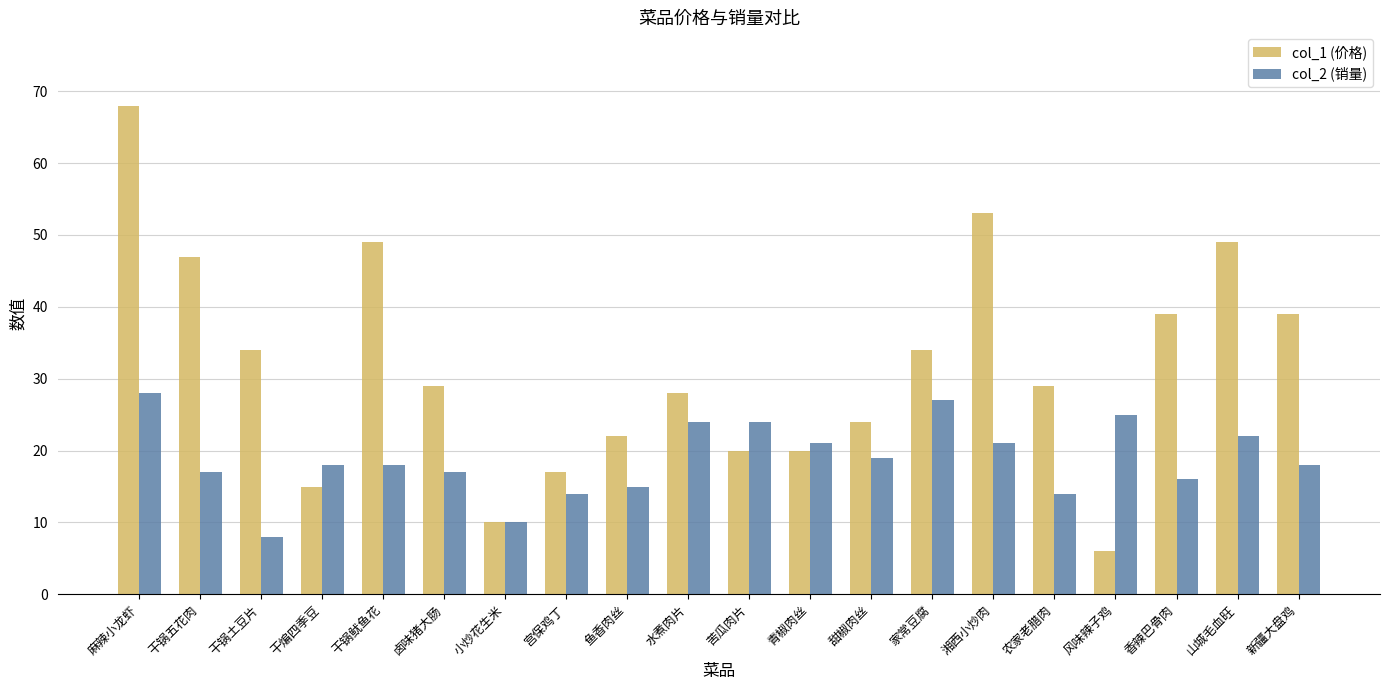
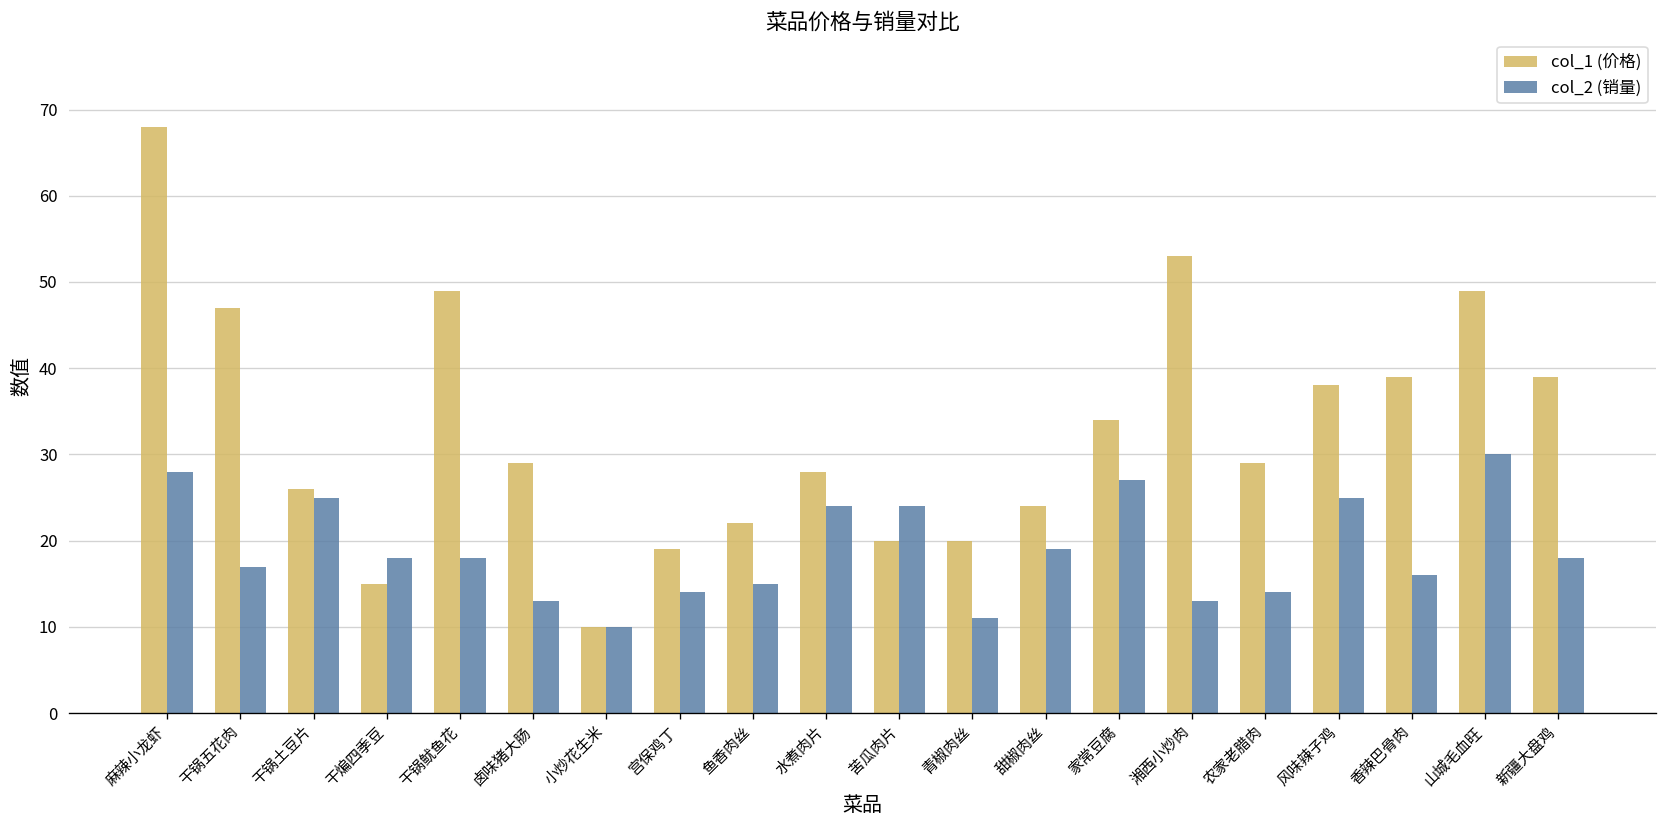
  {
    "col_1 (价格)": {
      "麻辣小龙虾": 68,
      "干锅五花肉": 47,
-     "干锅土豆片": 34,
+     "干锅土豆片": 26,
      "干煸四季豆": 15,
      "干锅鱿鱼花": 49,
      "卤味猪大肠": 29,
      "小炒花生米": 10,
-     "宫保鸡丁": 17,
+     "宫保鸡丁": 19,
      "鱼香肉丝": 22,
      "水煮肉片": 28,
      "苦瓜肉片": 20,
      "青椒肉丝": 20,
      "甜椒肉丝": 24,
      "家常豆腐": 34,
      "湘西小炒肉": 53,
      "农家老腊肉": 29,
-     "风味辣子鸡": 6,
+     "风味辣子鸡": 38,
      "香辣巴骨肉": 39,
      "山城毛血旺": 49,
      "新疆大盘鸡": 39
    },
    "col_2 (销量)": {
      "麻辣小龙虾": 28,
      "干锅五花肉": 17,
-     "干锅土豆片": 8,
+     "干锅土豆片": 25,
      "干煸四季豆": 18,
      "干锅鱿鱼花": 18,
-     "卤味猪大肠": 17,
+     "卤味猪大肠": 13,
      "小炒花生米": 10,
      "宫保鸡丁": 14,
      "鱼香肉丝": 15,
      "水煮肉片": 24,
      "苦瓜肉片": 24,
-     "青椒肉丝": 21,
+     "青椒肉丝": 11,
      "甜椒肉丝": 19,
      "家常豆腐": 27,
-     "湘西小炒肉": 21,
+     "湘西小炒肉": 13,
      "农家老腊肉": 14,
      "风味辣子鸡": 25,
      "香辣巴骨肉": 16,
-     "山城毛血旺": 22,
+     "山城毛血旺": 30,
      "新疆大盘鸡": 18
    }
  }
